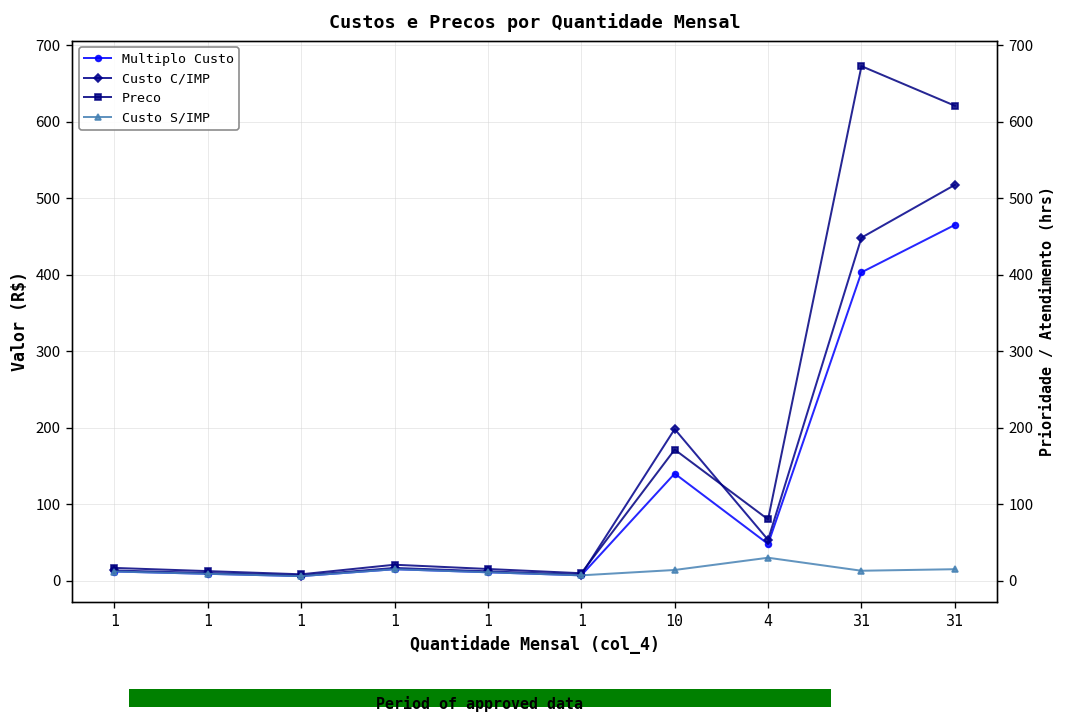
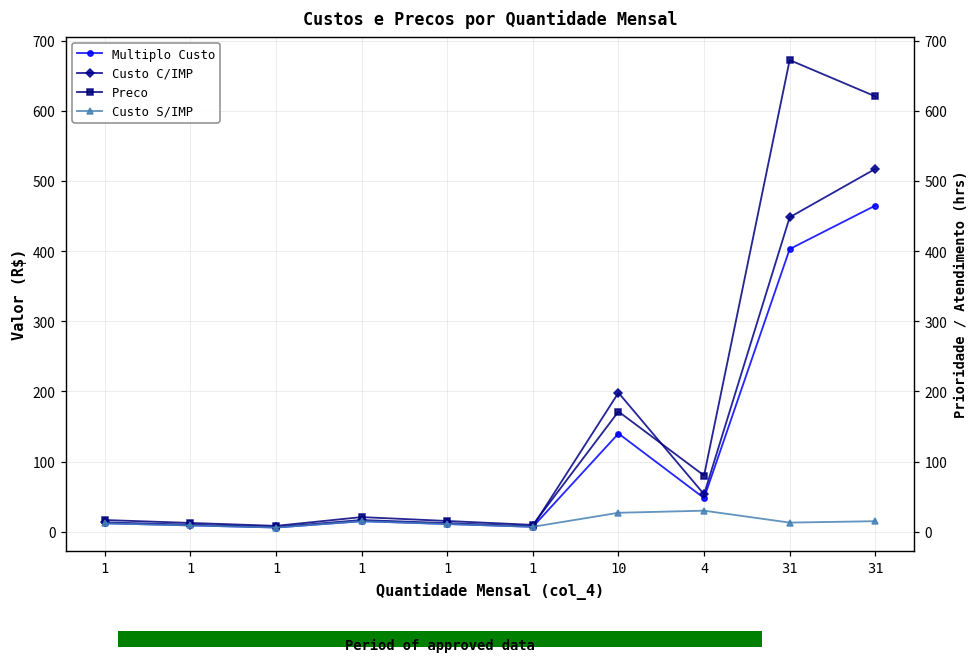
  {
    "Multiplo Custo": {
      "10": 140,
      "4": 50
    },
    "Custo S/IMP": {
-     "10": 10,
+     "10": 30,
      "4": 30
    }
  }
